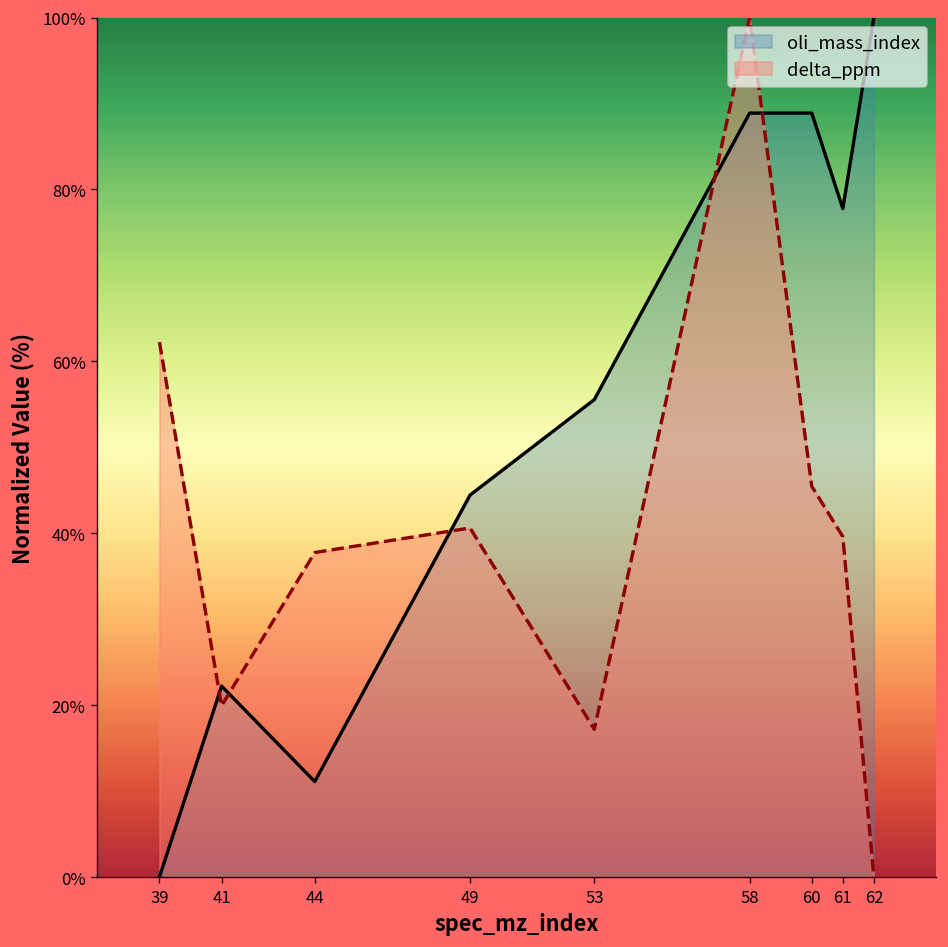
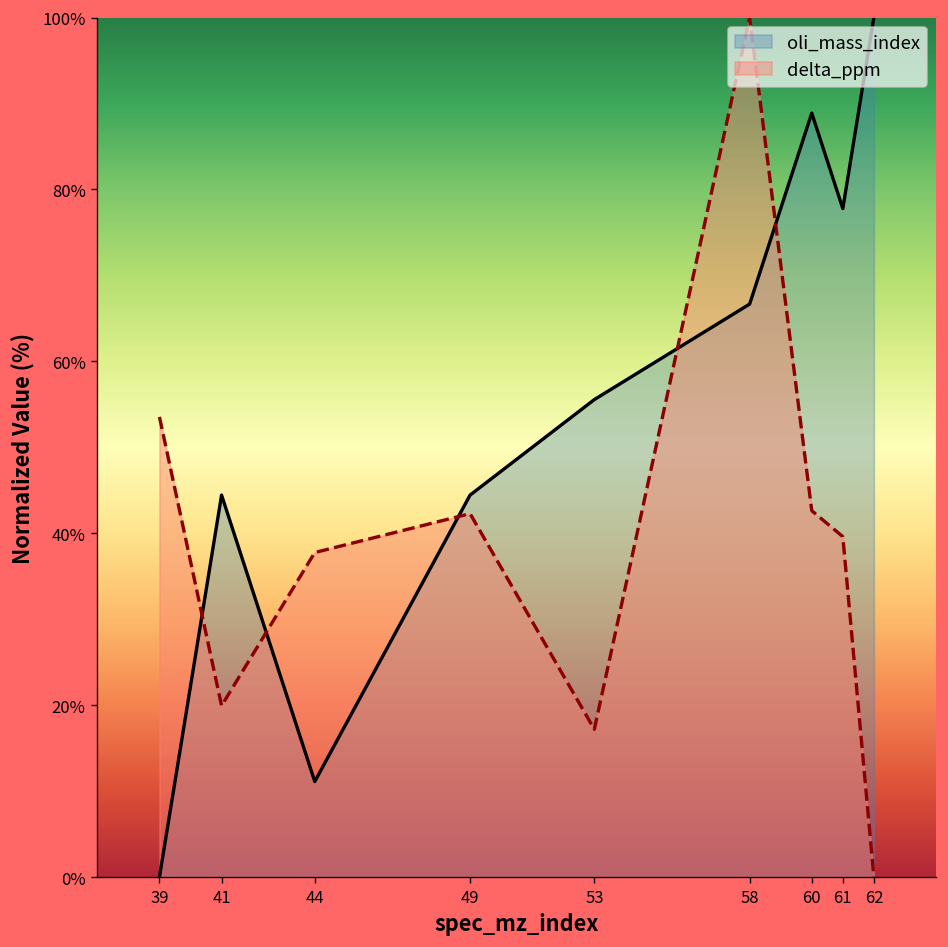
  {
    "oli_mass_index": {
      "39": "0%",
-     "41": "22%",
+     "41": "44%",
      "44": "11%",
      "49": "44%",
      "53": "56%",
-     "58": "89%",
+     "58": "67%",
      "60": "89%",
      "61": "78%",
      "62": "100%"
    },
    "delta_ppm": {
-     "39": "62%",
+     "39": "54%",
      "41": "20%",
      "44": "38%",
-     "49": "41%",
+     "49": "42%",
      "53": "17%",
      "58": "100%",
-     "60": "45%",
+     "60": "43%",
      "61": "40%",
      "62": "0%"
    }
  }
